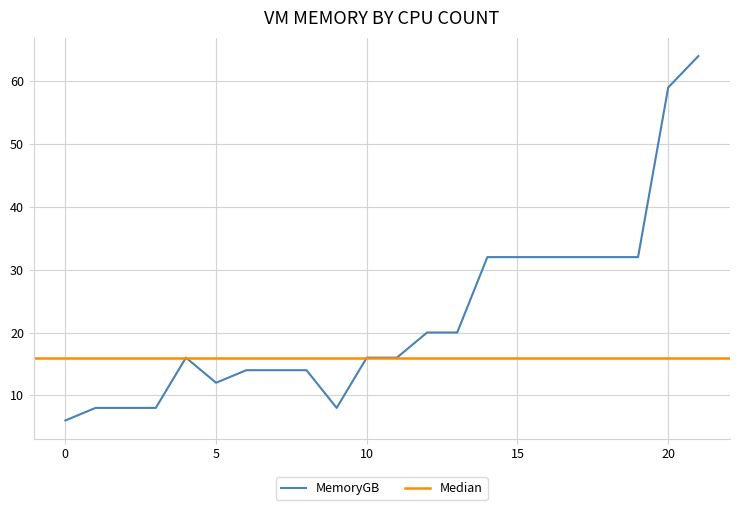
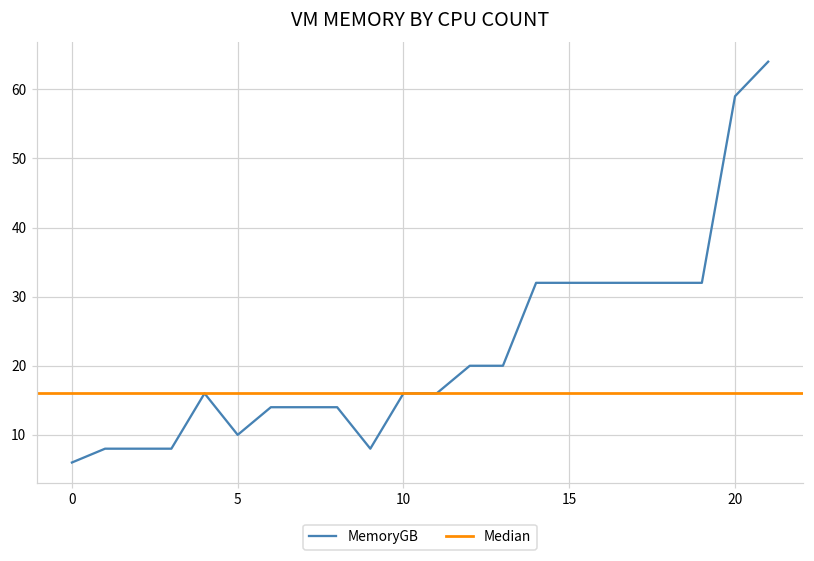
  {
    "0": 6,
-   "5": 12,
+   "5": 10,
    "10": 16,
    "15": 32,
    "20": 59
  }
